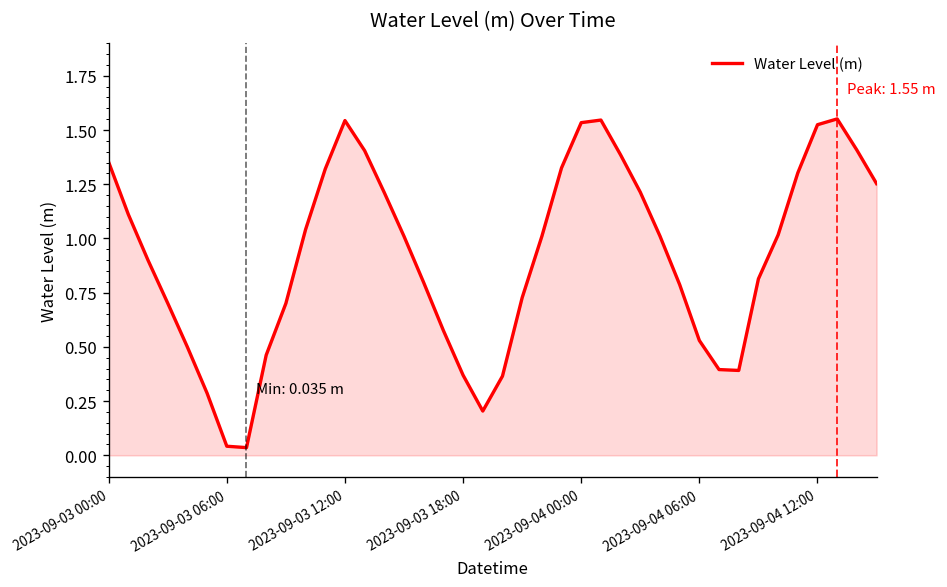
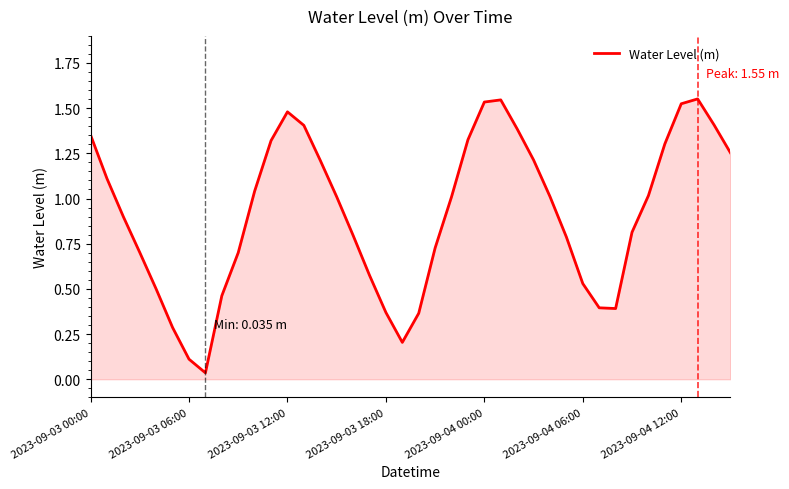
  {
    "2023-09-03 00:00": 1.35,
-   "2023-09-03 06:00": 0.04,
-   "2023-09-03 12:00": 1.54,
+   "2023-09-03 06:00": 0.11,
+   "2023-09-03 12:00": 1.48,
    "2023-09-03 18:00": 0.37,
    "2023-09-04 00:00": 1.53,
    "2023-09-04 06:00": 0.53,
    "2023-09-04 12:00": 1.52
  }
